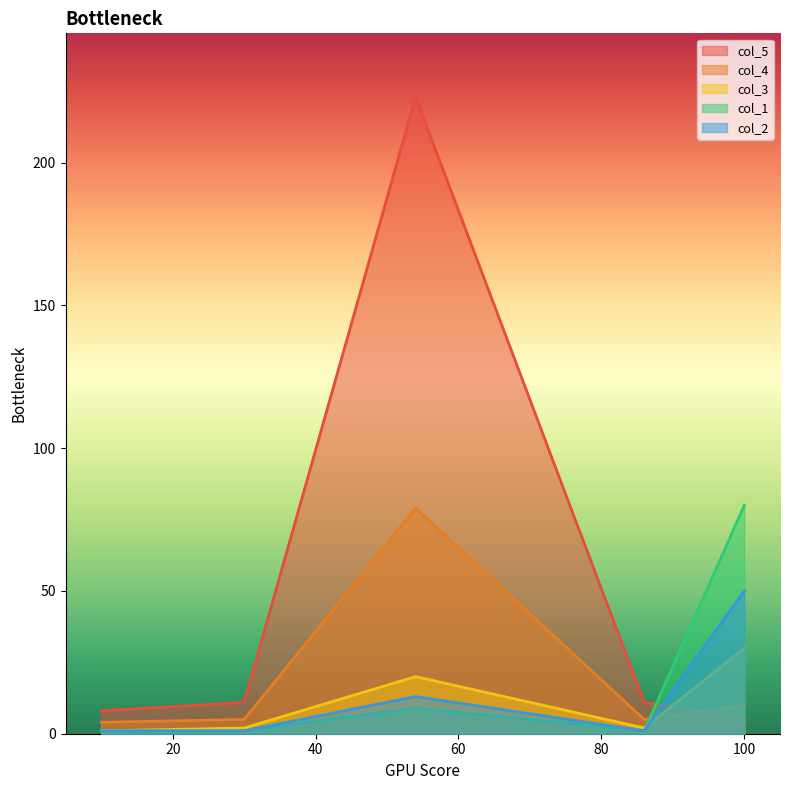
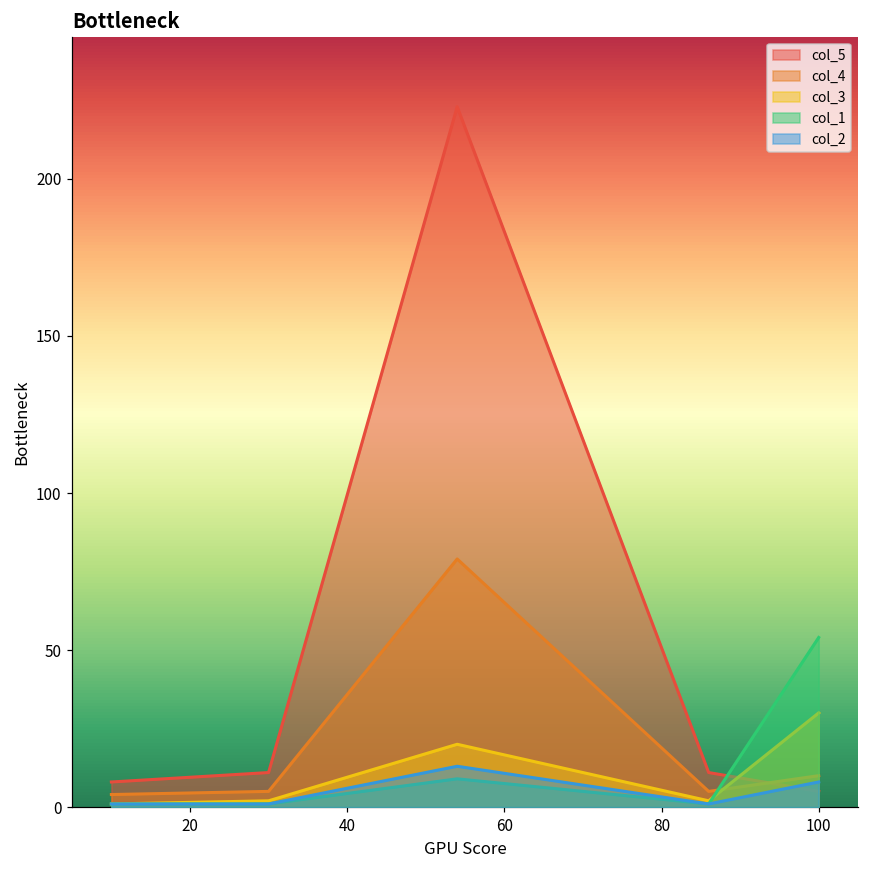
  {
    "col_1": {
-     "100": 80
+     "100": 54
    },
    "col_2": {
-     "100": 50
+     "100": 8
    }
  }
